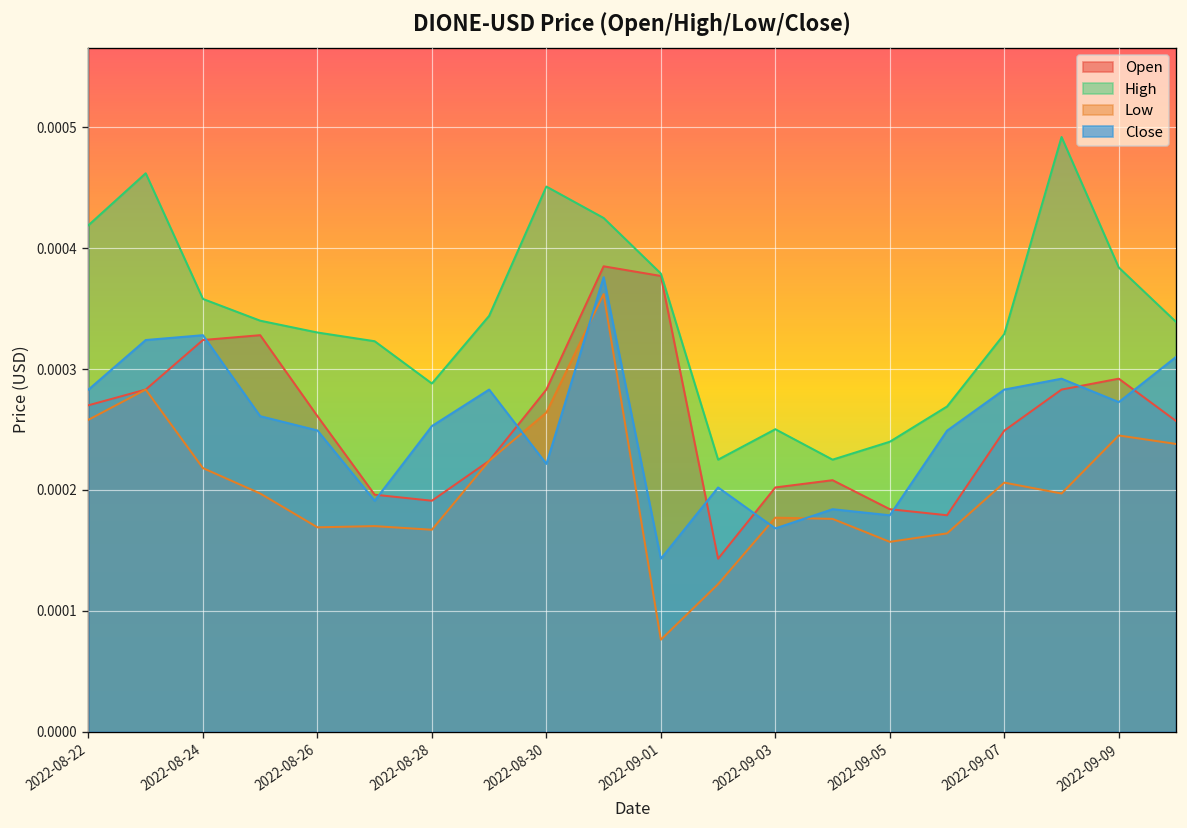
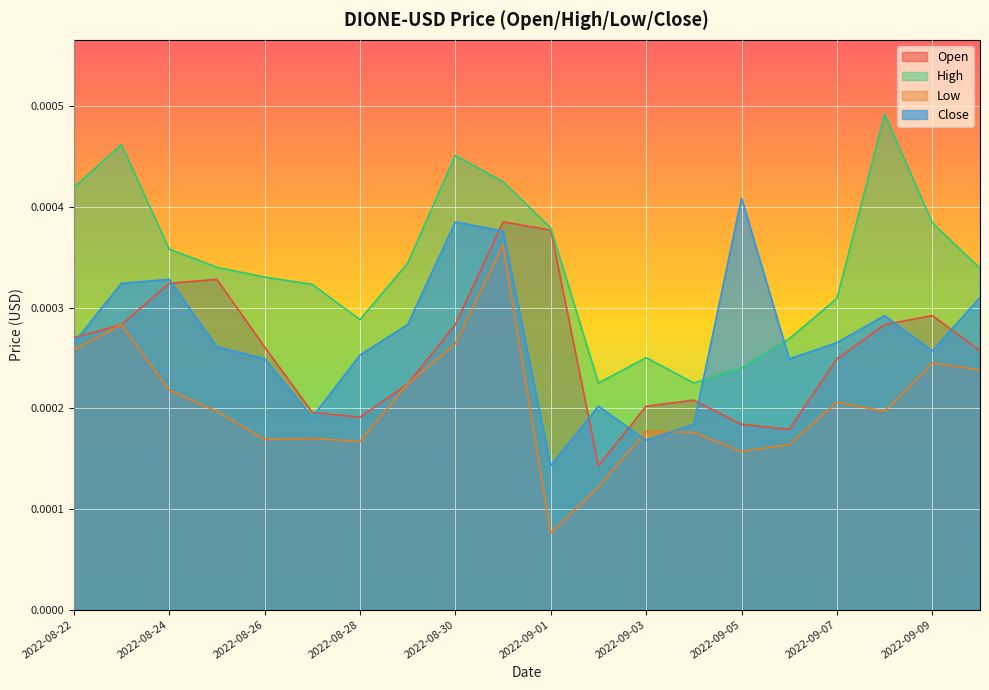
  {
    "High": {
      "2022-08-22": 0.000419,
      "2022-08-24": 0.000358,
      "2022-08-26": 0.000330,
      "2022-08-28": 0.000288,
      "2022-08-30": 0.000451,
      "2022-09-03": 0.000250,
      "2022-09-05": 0.000240,
-     "2022-09-07": 0.000329,
+     "2022-09-07": 0.000309,
      "2022-09-09": 0.000384
    },
    "Close": {
-     "2022-08-22": 0.000283,
+     "2022-08-22": 0.000265,
      "2022-08-24": 0.000328,
      "2022-08-26": 0.000249,
      "2022-08-28": 0.000253,
-     "2022-08-30": 0.000221,
+     "2022-08-30": 0.000385,
      "2022-09-01": 0.000143,
      "2022-09-03": 0.000168,
-     "2022-09-05": 0.000179,
-     "2022-09-07": 0.000283,
-     "2022-09-09": 0.000273
+     "2022-09-05": 0.000409,
+     "2022-09-07": 0.000265,
+     "2022-09-09": 0.000257
    }
  }
